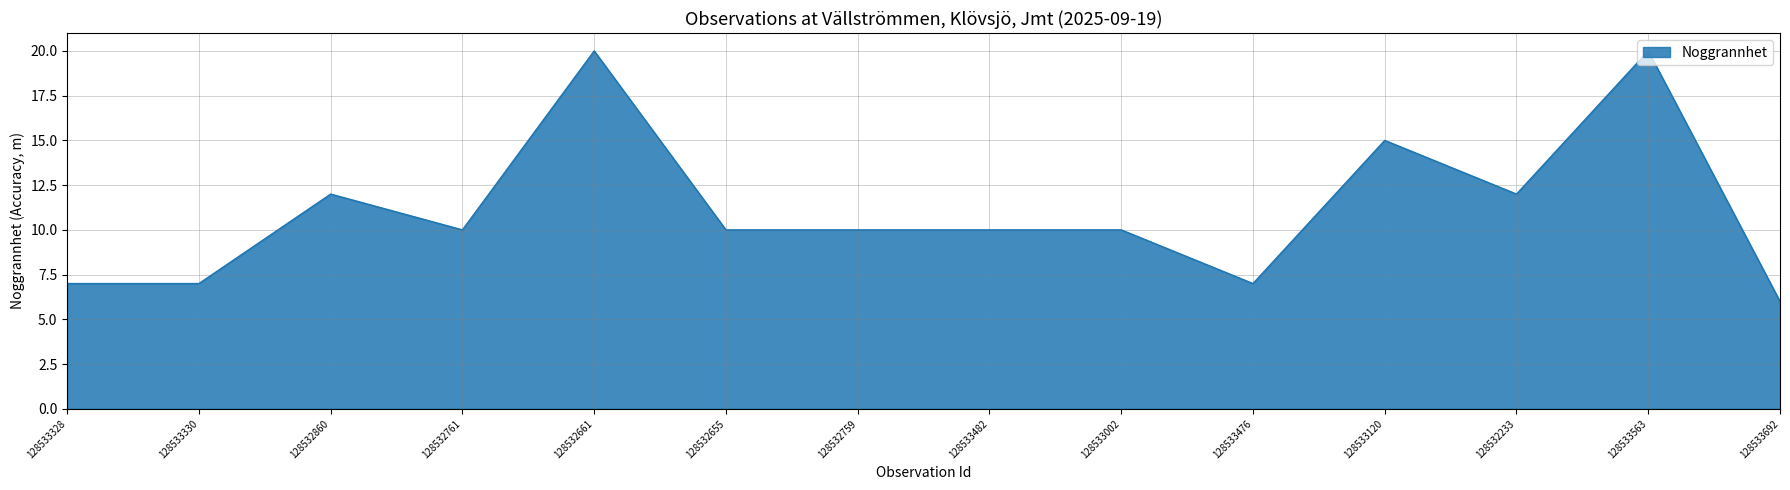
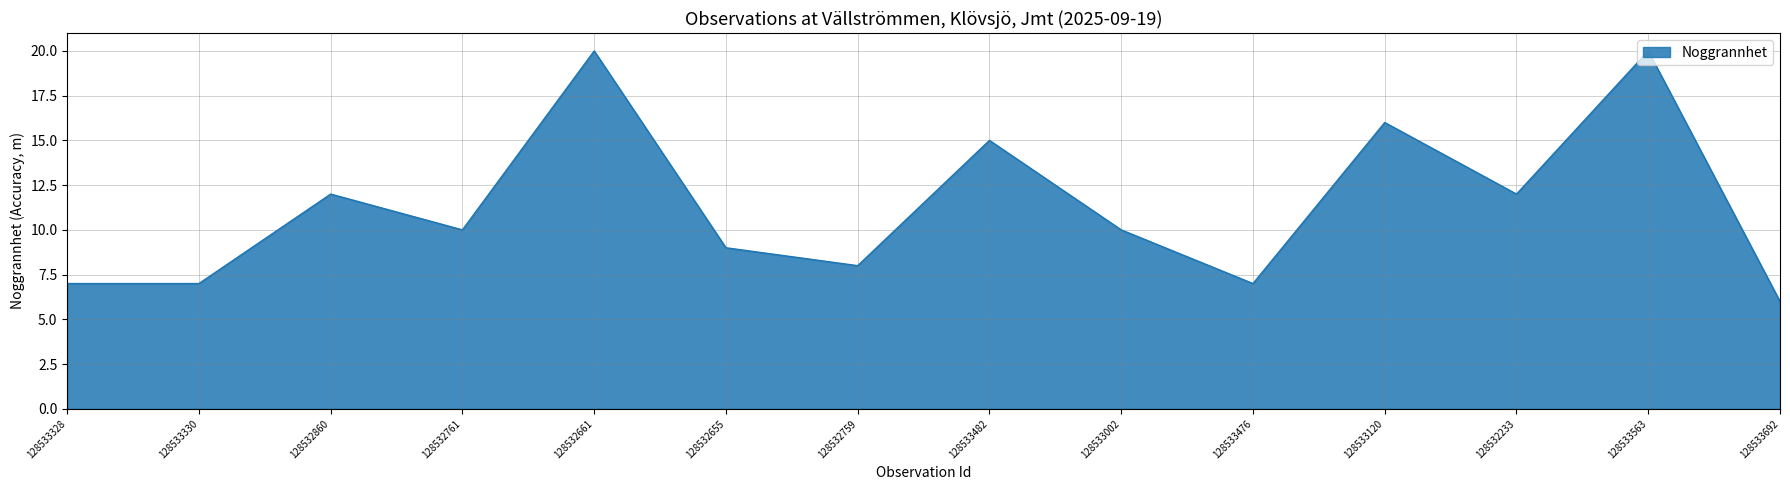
  {
    "128533328": 7,
    "128533330": 7,
    "128532860": 12,
    "128532761": 10,
    "128532661": 20,
-   "128532655": 10,
-   "128532759": 10,
-   "128533482": 10,
+   "128532655": 9,
+   "128532759": 8,
+   "128533482": 15,
    "128533002": 10,
    "128533476": 7,
-   "128533120": 15,
+   "128533120": 16,
    "128532233": 12,
    "128533692": 6
  }
